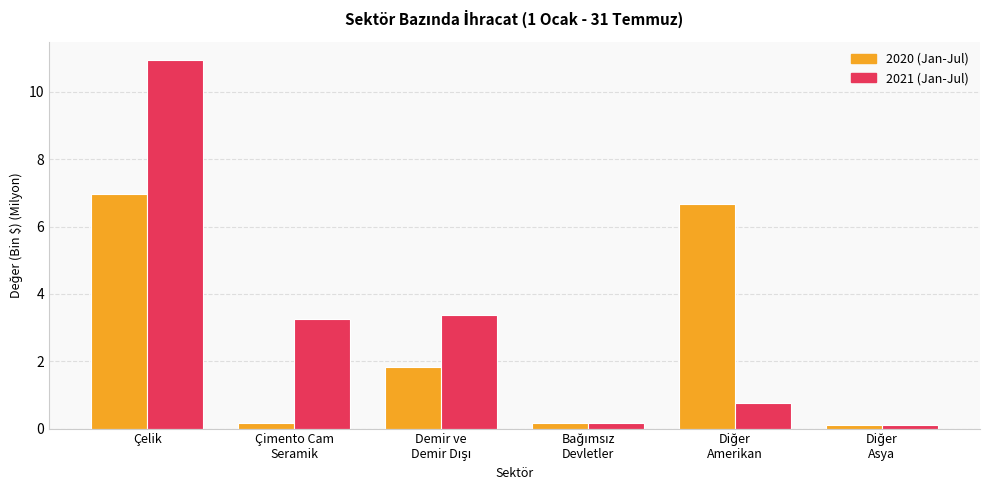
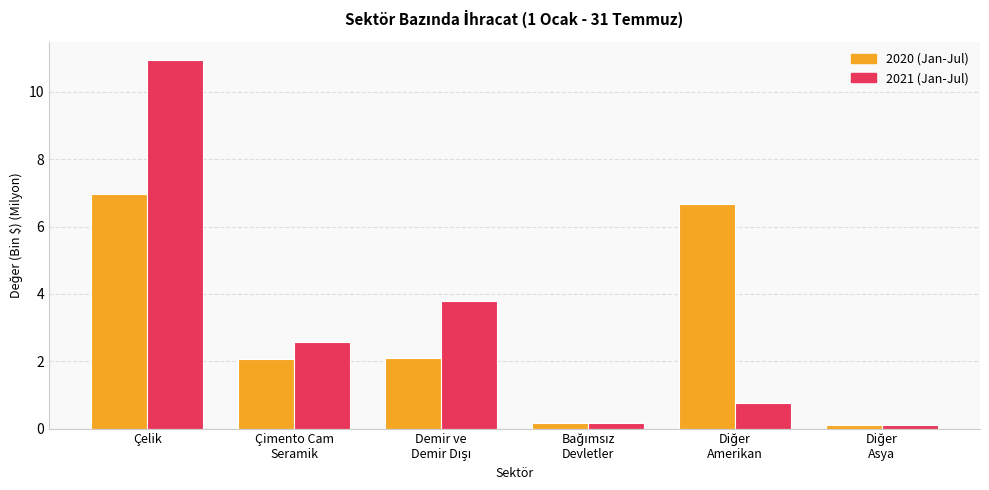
  {
    "2020 (Jan-Jul)": {
      "Çelik": 7.0,
-     "Çimento Cam Seramik": 0.2,
-     "Demir ve Demir Dışı": 1.8,
+     "Çimento Cam Seramik": 2.1,
+     "Demir ve Demir Dışı": 2.1,
      "Bağımsız Devletler": 0.2,
      "Diğer Amerikan": 6.7,
      "Diğer Asya": 0.1
    },
    "2021 (Jan-Jul)": {
      "Çelik": 10.9,
-     "Çimento Cam Seramik": 3.2,
-     "Demir ve Demir Dışı": 3.4,
+     "Çimento Cam Seramik": 2.6,
+     "Demir ve Demir Dışı": 3.8,
      "Bağımsız Devletler": 0.2,
      "Diğer Amerikan": 0.8,
      "Diğer Asya": 0.1
    }
  }
